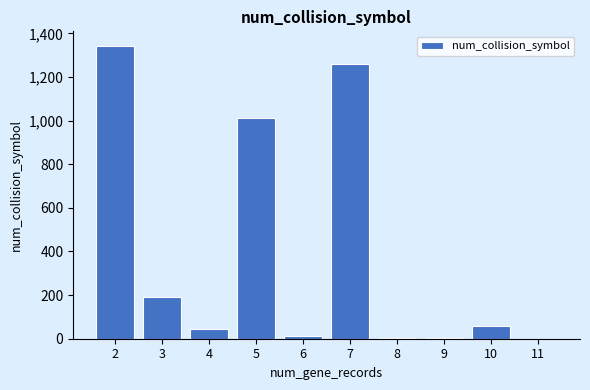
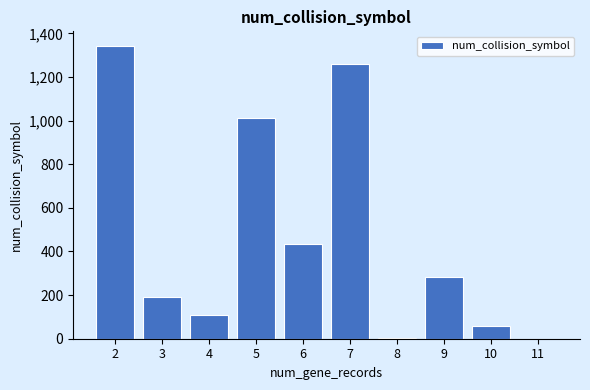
  {
    "2": "1,340",
    "3": "190",
-   "4": "50",
+   "4": "110",
    "5": "1,010",
-   "6": "10",
+   "6": "430",
    "7": "1,260",
-   "9": "0",
+   "9": "290",
    "10": "60"
  }
